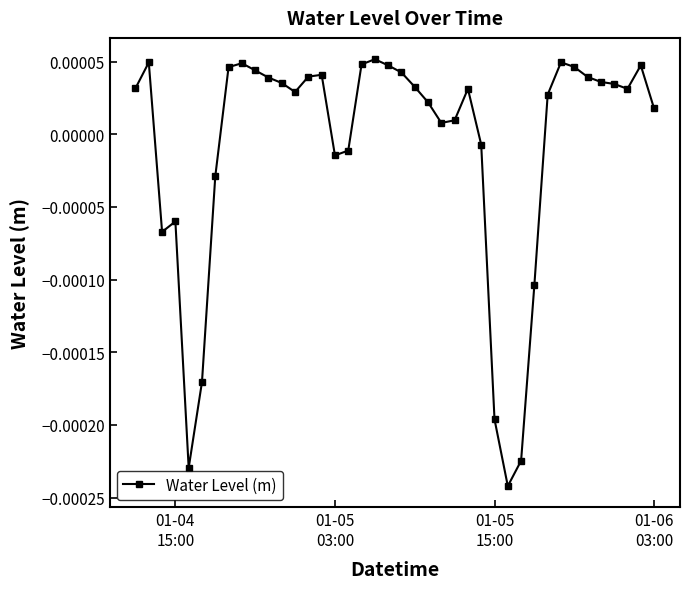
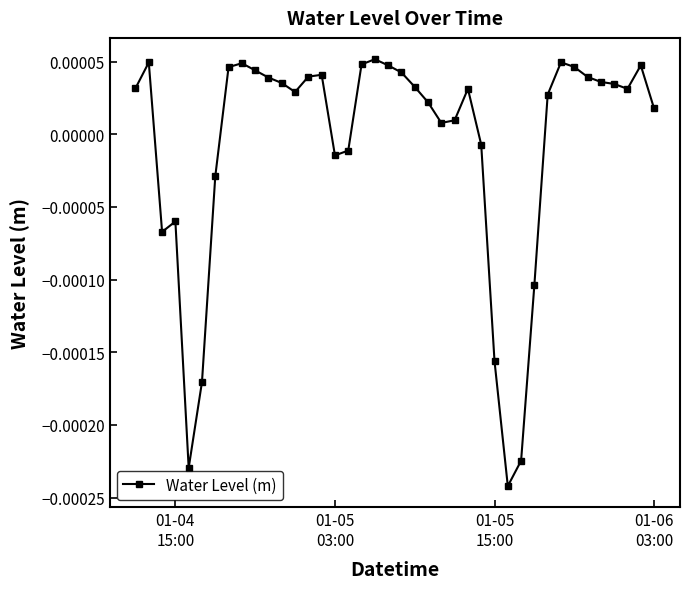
  {
    "01-04 15:00": -0.000060,
    "01-05 03:00": -0.000015,
-   "01-05 15:00": -0.000196,
+   "01-05 15:00": -0.000156,
    "01-06 03:00": 0.000018
  }
